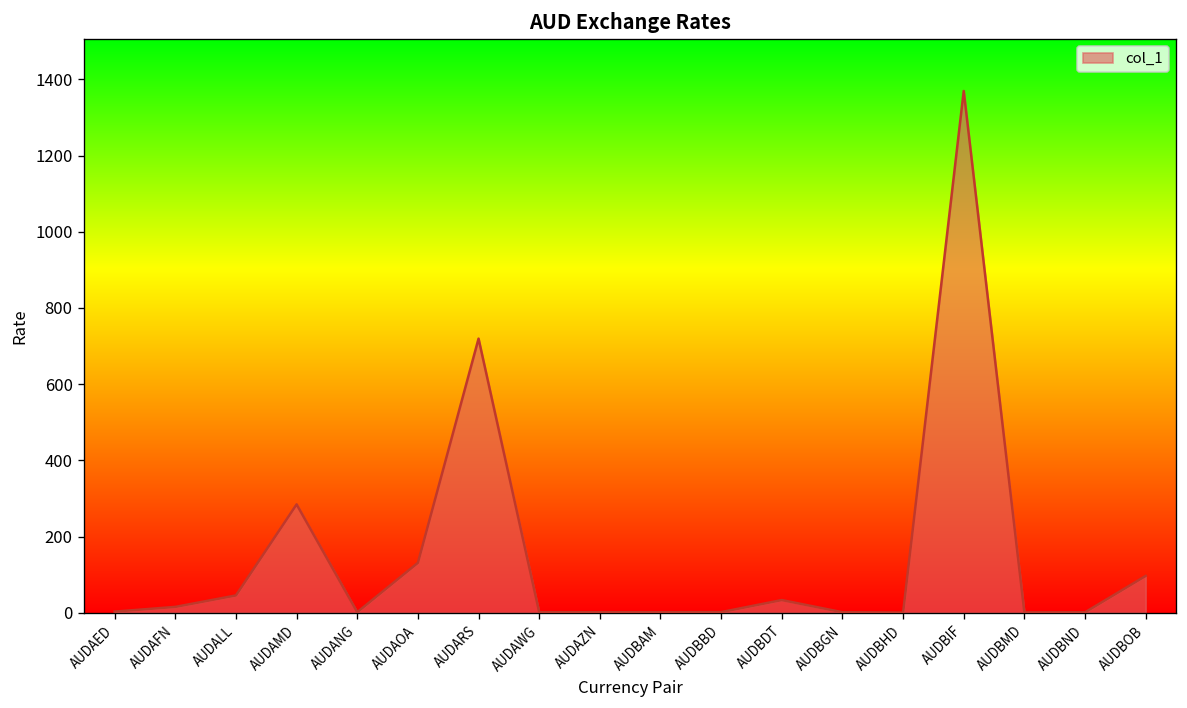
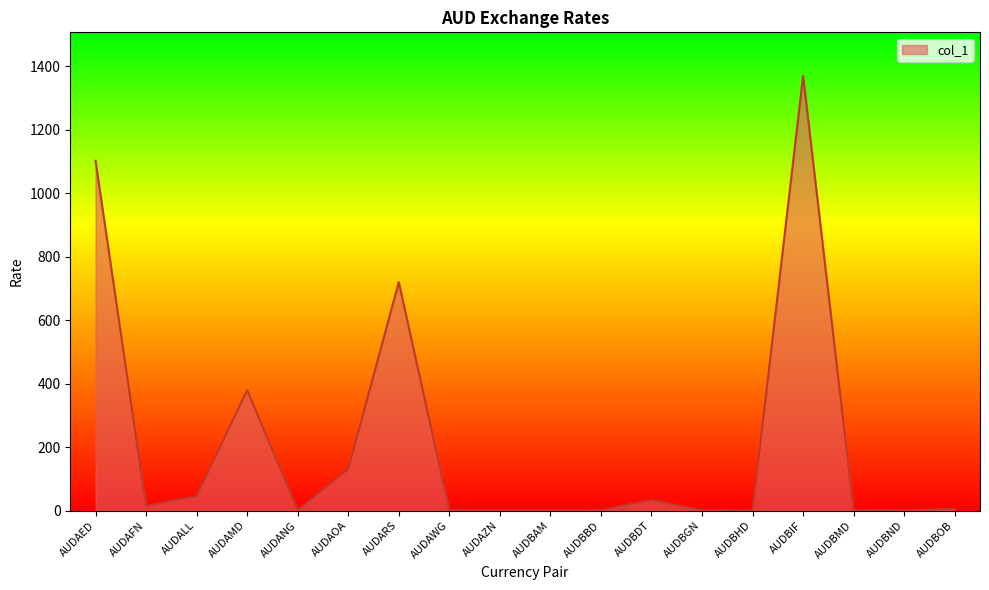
  {
-   "AUDAED": 0,
+   "AUDAED": 1100,
    "AUDAFN": 20,
    "AUDALL": 50,
-   "AUDAMD": 280,
+   "AUDAMD": 380,
    "AUDANG": 0,
    "AUDAOA": 130,
    "AUDARS": 720,
    "AUDAWG": 0,
    "AUDAZN": 0,
    "AUDBAM": 0,
    "AUDBBD": 0,
    "AUDBDT": 30,
    "AUDBGN": 0,
    "AUDBHD": 0,
    "AUDBIF": 1370,
    "AUDBMD": 0,
    "AUDBND": 0,
-   "AUDBOB": 100
+   "AUDBOB": 10
  }
